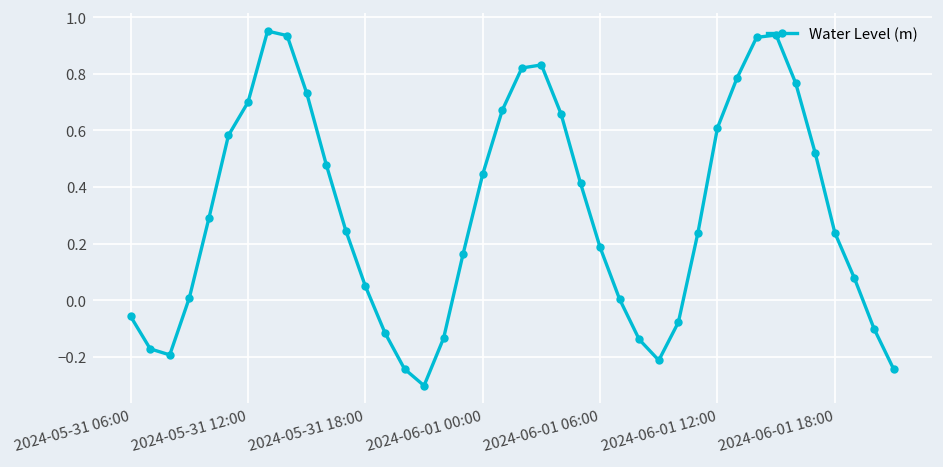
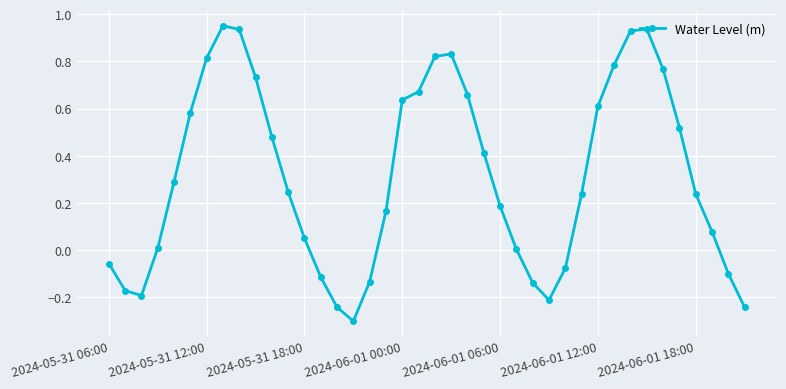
  {
    "2024-05-31 06:00": -0.06,
-   "2024-05-31 12:00": 0.70,
+   "2024-05-31 12:00": 0.81,
    "2024-05-31 18:00": 0.05,
-   "2024-06-01 00:00": 0.45,
+   "2024-06-01 00:00": 0.64,
    "2024-06-01 06:00": 0.19,
    "2024-06-01 12:00": 0.61,
    "2024-06-01 18:00": 0.24
  }
